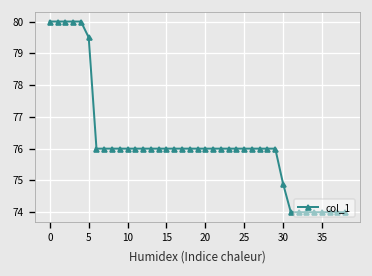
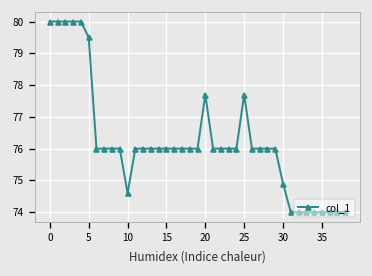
  {
    "0": 80.0,
    "5": 79.5,
-   "10": 76.0,
+   "10": 74.6,
    "15": 76.0,
-   "20": 76.0,
-   "25": 76.0,
+   "20": 77.7,
+   "25": 77.7,
    "30": 74.9
  }
